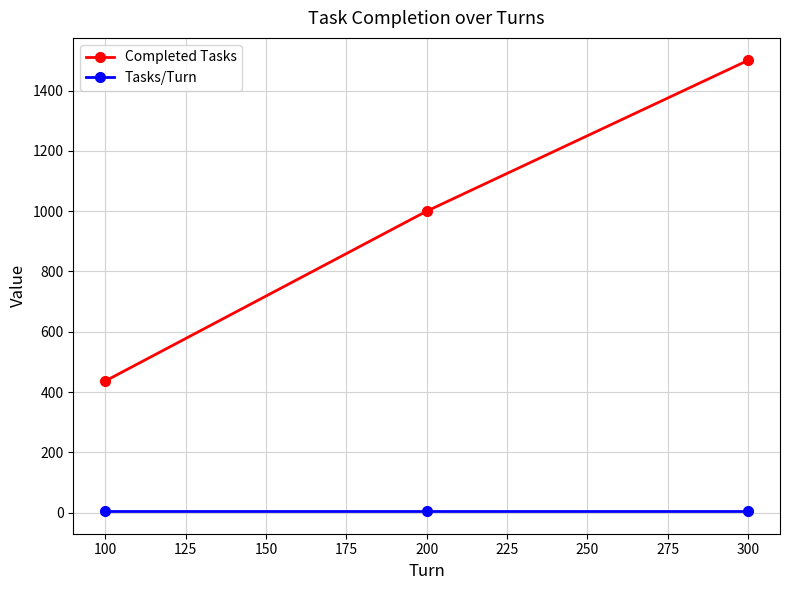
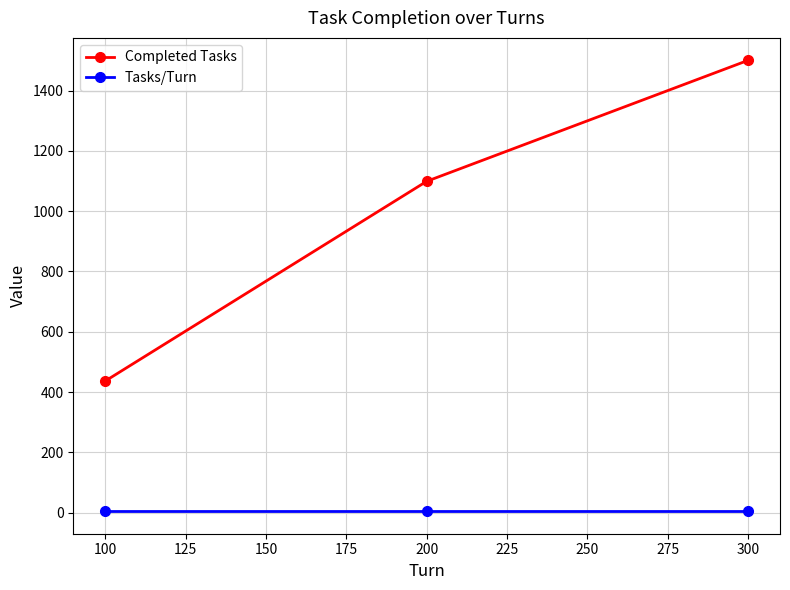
  {
    "Completed Tasks": {
      "100": 440,
-     "200": 1000,
+     "200": 1100,
      "300": 1500
    },
    "Tasks/Turn": {
      "100": 10,
      "200": 10,
      "300": 10
    }
  }
